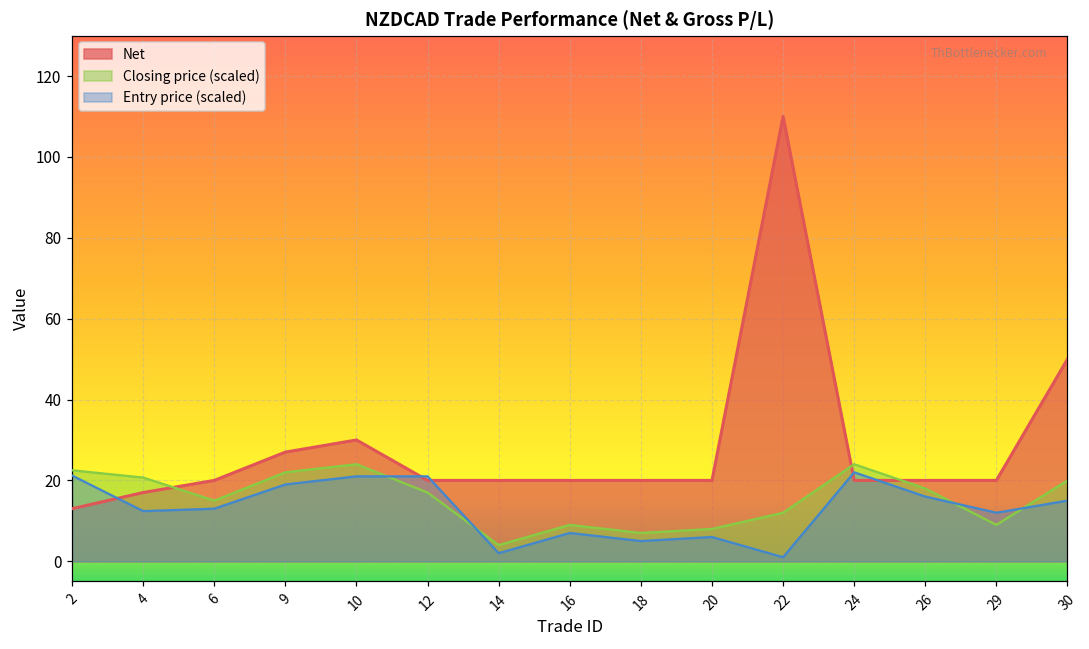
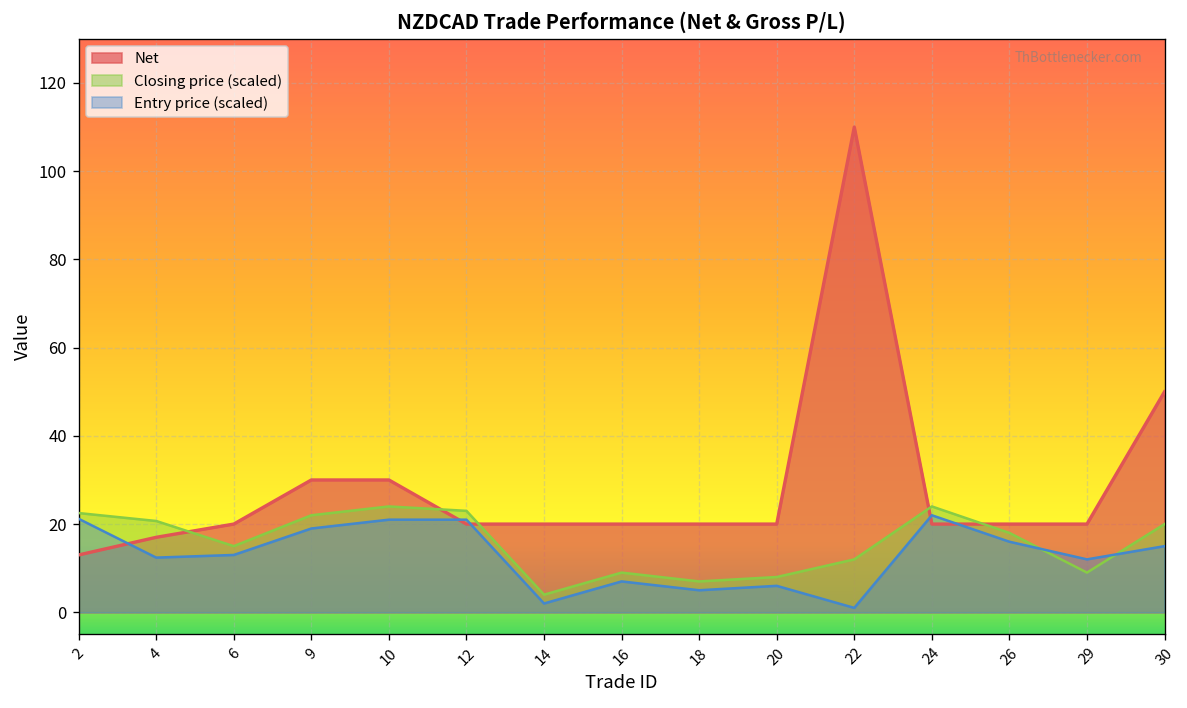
  {
    "Net": {
      "2": 13,
      "4": 17,
      "6": 20,
-     "9": 27,
+     "9": 30,
      "10": 30,
      "12": 20,
      "14": 20,
      "16": 20,
      "18": 20,
      "20": 20,
      "22": 110,
      "24": 20,
      "26": 20,
      "29": 20,
      "30": 50
    },
    "Closing price (scaled)": {
      "2": 23,
      "4": 21,
      "6": 15,
      "9": 22,
      "10": 24,
-     "12": 17,
+     "12": 23,
      "14": 4,
      "16": 9,
      "18": 7,
      "20": 8,
      "22": 12,
      "24": 24,
      "26": 18,
      "29": 9,
      "30": 20
    },
    "Entry price (scaled)": {
      "2": 21,
      "4": 12,
      "6": 13,
      "9": 19,
      "10": 21,
      "12": 21,
      "14": 2,
      "16": 7,
      "18": 5,
      "20": 6,
      "22": 1,
      "24": 22,
      "26": 16,
      "29": 12,
      "30": 15
    }
  }
